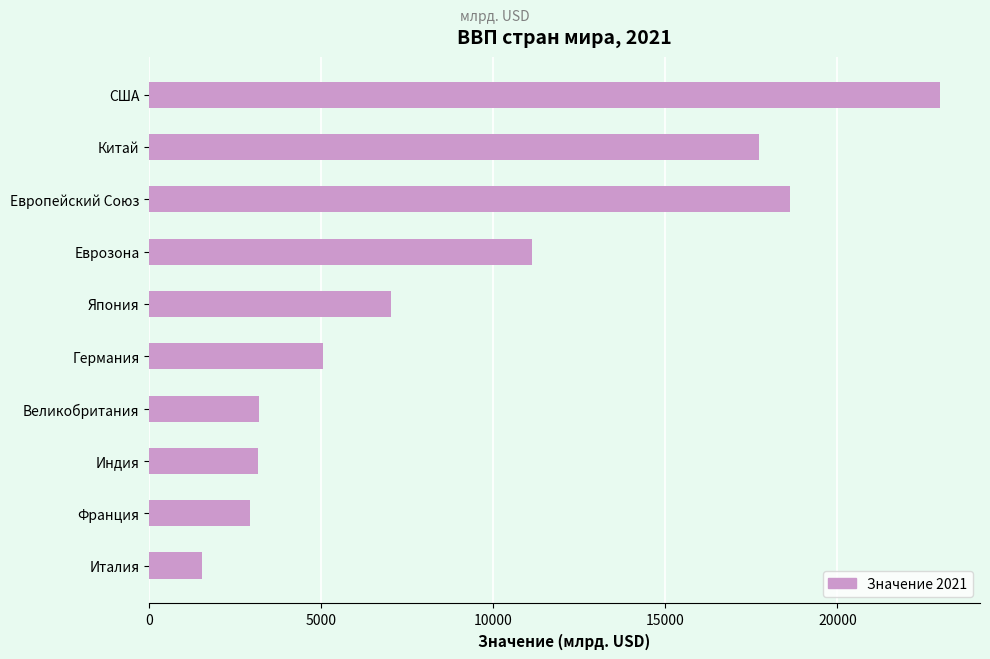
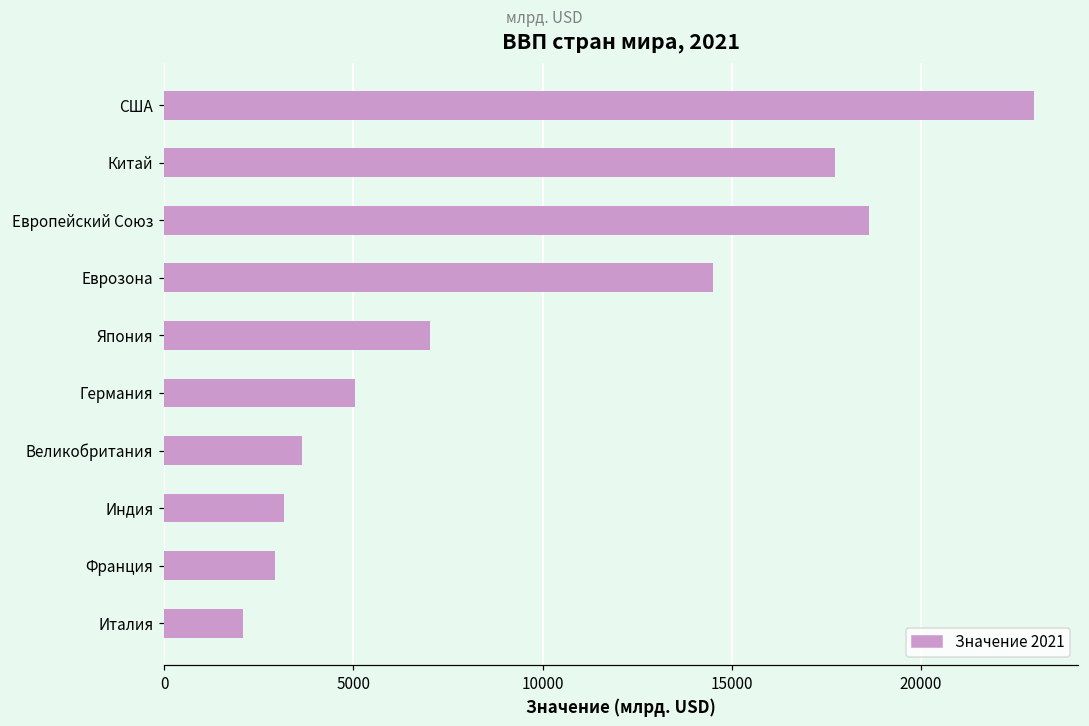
  {
    "США": 23000,
    "Китай": 17700,
    "Европейский Союз": 18600,
-   "Еврозона": 11100,
+   "Еврозона": 14500,
    "Япония": 7000,
    "Германия": 5000,
-   "Великобритания": 3200,
+   "Великобритания": 3700,
    "Индия": 3200,
    "Франция": 2900,
-   "Италия": 1500
+   "Италия": 2100
  }
